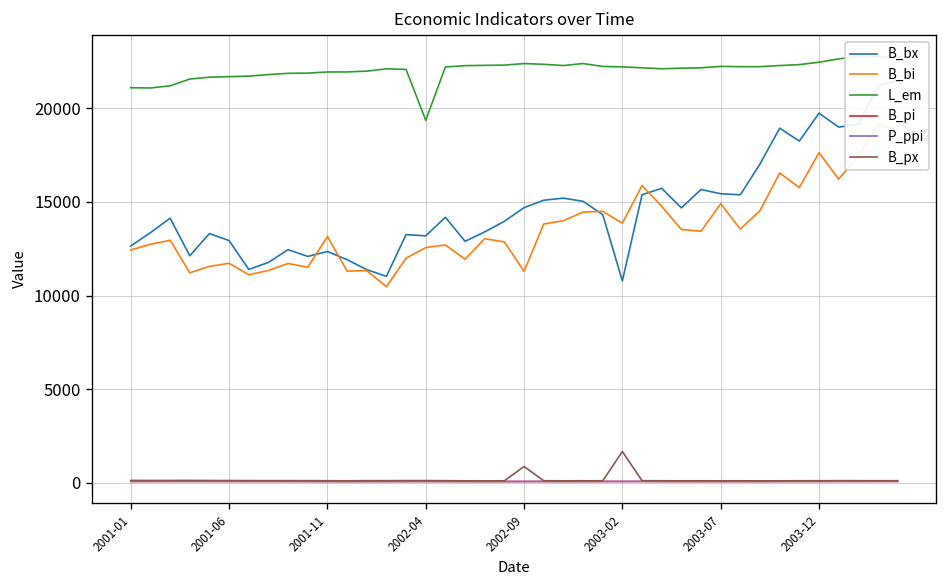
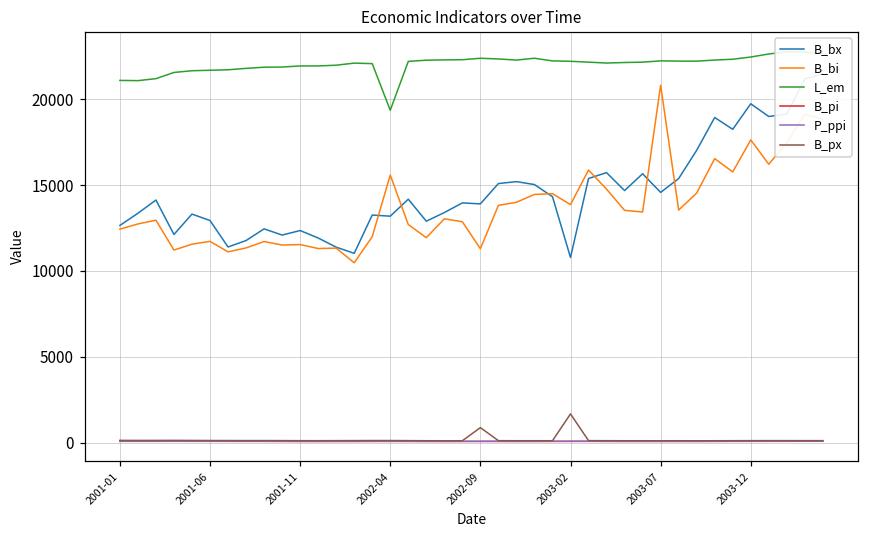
  {
    "B_bx": {
      "2001-01": 12600,
      "2001-06": 12900,
      "2001-11": 12300,
      "2002-04": 13200,
-     "2002-09": 14700,
+     "2002-09": 13900,
      "2003-02": 10800,
-     "2003-07": 15400,
+     "2003-07": 14600,
      "2003-12": 19700
    },
    "B_bi": {
      "2001-01": 12400,
      "2001-06": 11700,
-     "2001-11": 13200,
-     "2002-04": 12600,
+     "2001-11": 11500,
+     "2002-04": 15600,
      "2002-09": 11300,
      "2003-02": 13900,
-     "2003-07": 14900,
+     "2003-07": 20800,
      "2003-12": 17600
    },
    "L_em": {
      "2001-01": 21100,
      "2001-06": 21700,
      "2001-11": 21900,
      "2002-04": 19400,
      "2002-09": 22400,
      "2003-02": 22200,
      "2003-07": 22200,
      "2003-12": 22500
    },
    "P_ppi": {
      "2002-09": 100,
      "2003-02": 100
    },
    "B_px": {
      "2002-09": 900,
      "2003-02": 1700
    }
  }
